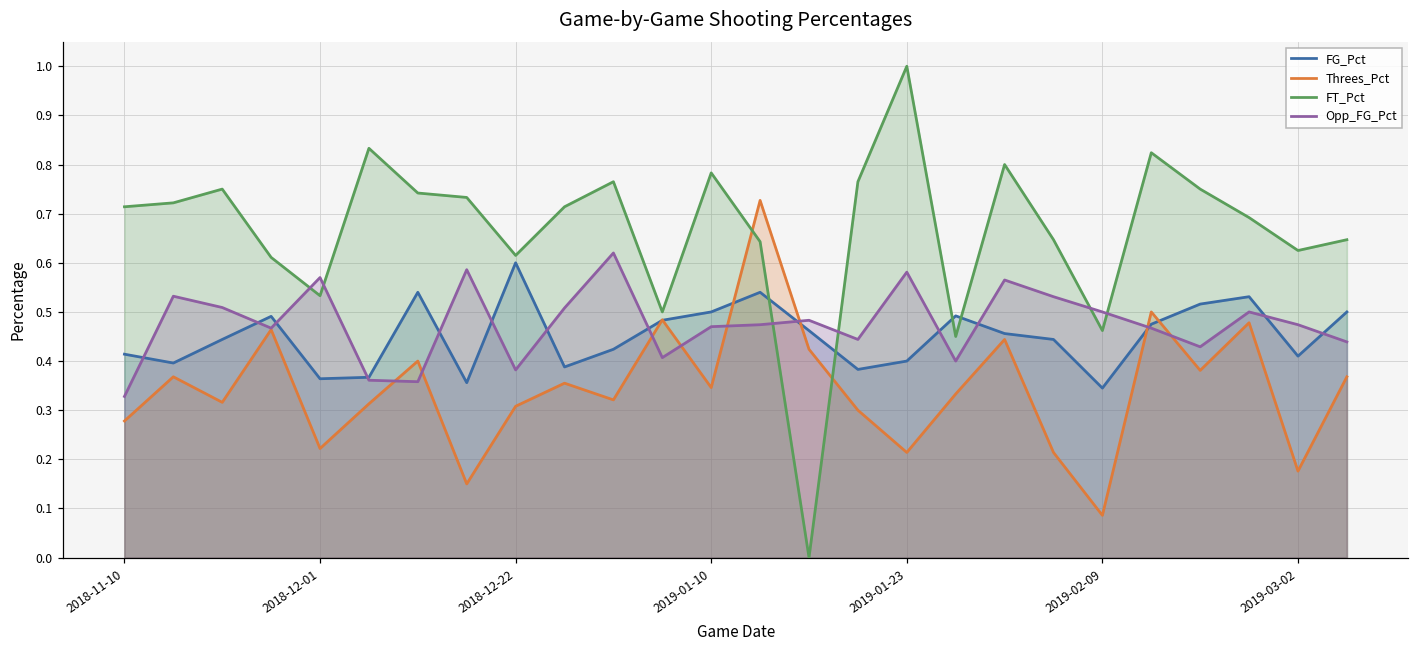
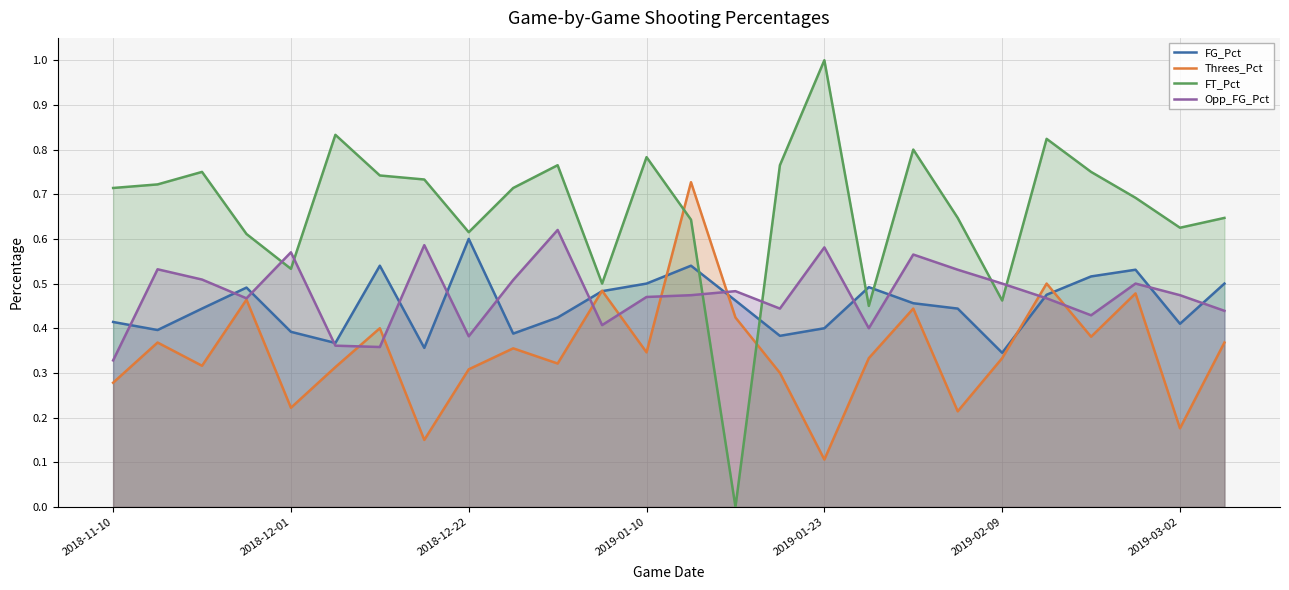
  {
    "FG_Pct": {
      "2018-11-10": 0.41,
-     "2018-12-01": 0.36,
+     "2018-12-01": 0.39,
      "2018-12-22": 0.60,
      "2019-01-10": 0.50,
      "2019-01-23": 0.40,
      "2019-02-09": 0.35,
      "2019-03-02": 0.41
    },
    "Threes_Pct": {
      "2018-11-10": 0.28,
      "2018-12-01": 0.22,
      "2018-12-22": 0.31,
      "2019-01-10": 0.35,
-     "2019-01-23": 0.21,
-     "2019-02-09": 0.09,
+     "2019-01-23": 0.11,
+     "2019-02-09": 0.33,
      "2019-03-02": 0.18
    },
    "FT_Pct": {
      "2018-11-10": 0.71,
      "2018-12-01": 0.53,
      "2018-12-22": 0.62,
      "2019-01-10": 0.78,
      "2019-01-23": 1.00,
      "2019-02-09": 0.46,
      "2019-03-02": 0.63
    },
    "Opp_FG_Pct": {
      "2018-11-10": 0.33,
      "2018-12-01": 0.57,
      "2018-12-22": 0.38,
      "2019-01-10": 0.47,
      "2019-01-23": 0.58,
      "2019-02-09": 0.50,
      "2019-03-02": 0.47
    }
  }
